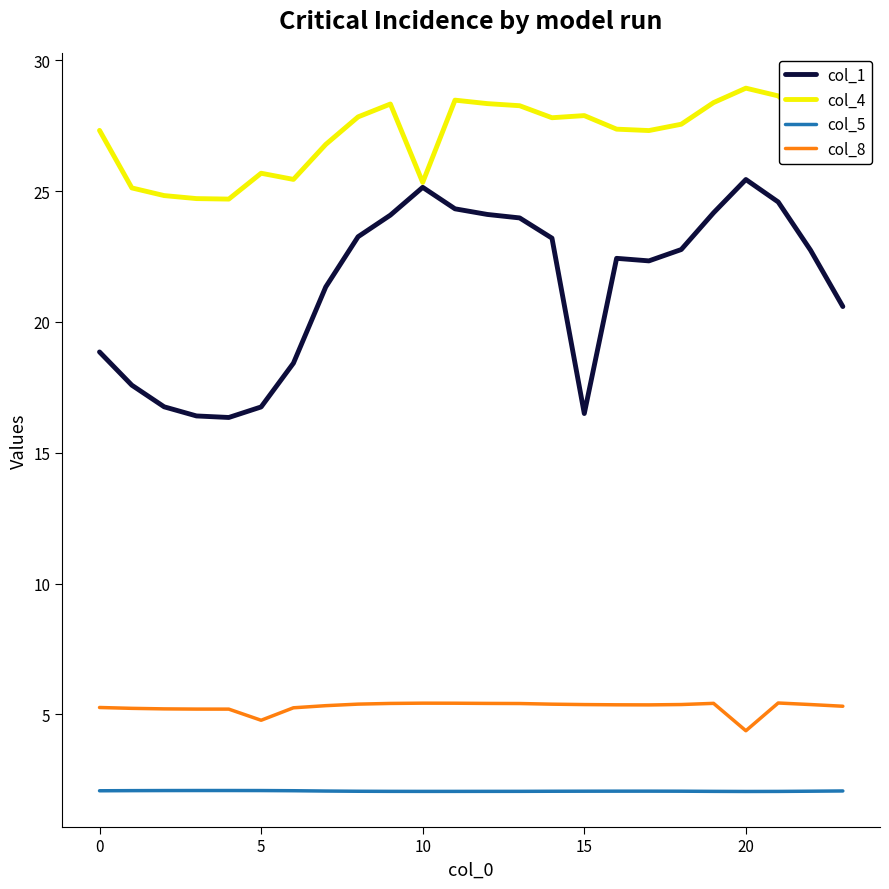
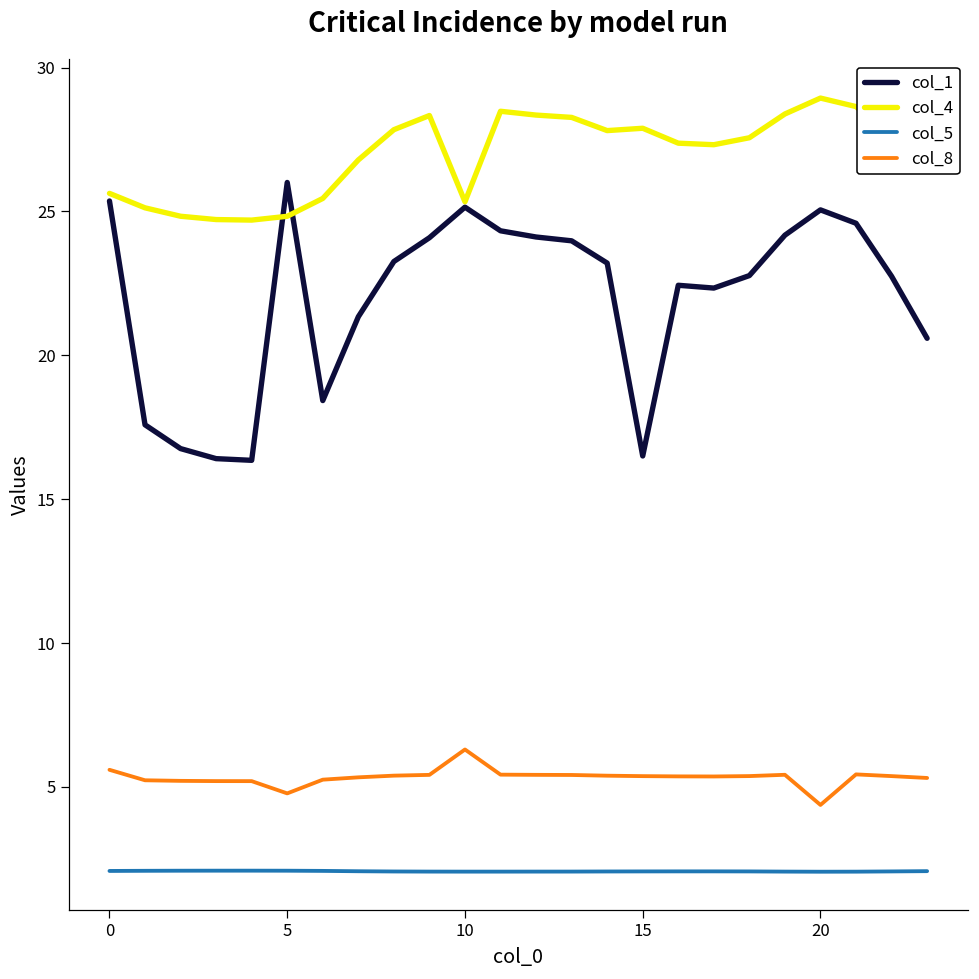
  {
    "col_1": {
-     "0": 18.9,
-     "5": 16.8,
+     "0": 25.4,
+     "5": 26.0,
      "10": 25.1,
      "15": 16.5,
-     "20": 25.4
+     "20": 25.1
    },
    "col_4": {
-     "0": 27.3,
-     "5": 25.7,
+     "0": 25.6,
+     "5": 24.8,
      "10": 25.3,
      "15": 27.9,
      "20": 28.9
    },
    "col_5": {
      "0": 2.1,
      "5": 2.1,
      "10": 2.1,
      "15": 2.1,
      "20": 2.1
    },
    "col_8": {
-     "0": 5.3,
+     "0": 5.6,
      "5": 4.8,
-     "10": 5.4,
+     "10": 6.3,
      "15": 5.4,
      "20": 4.4
    }
  }
